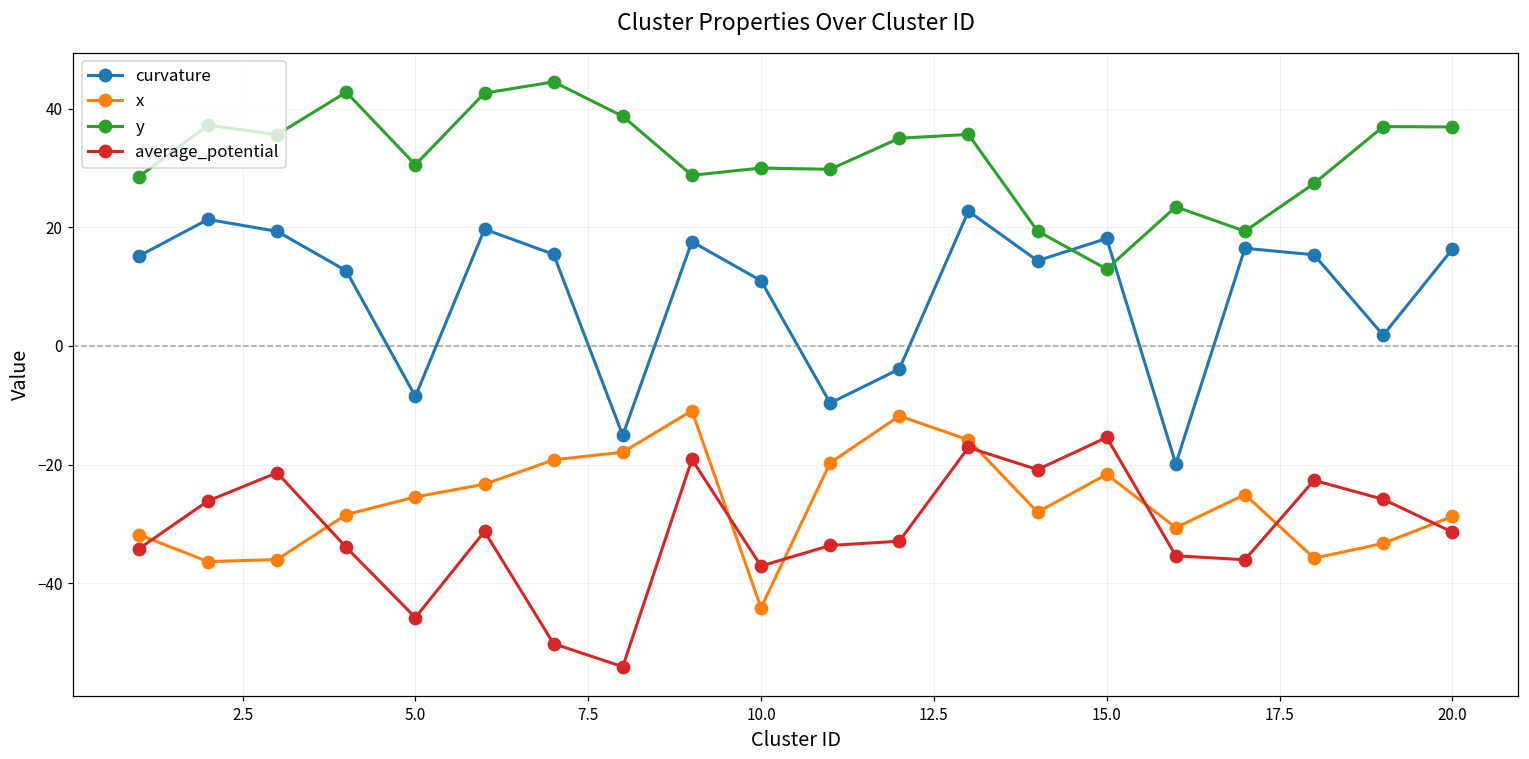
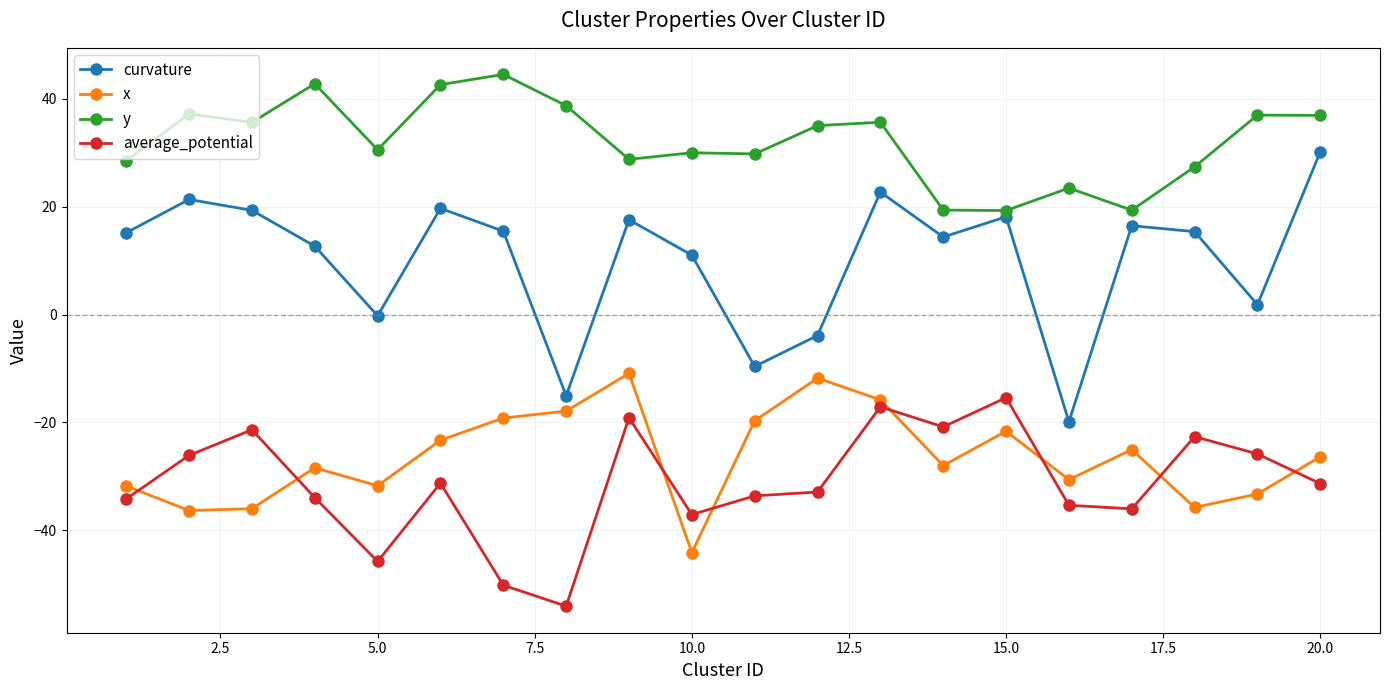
  {
    "curvature": {
-     "5.0": -9,
+     "5.0": 0,
      "10.0": 11,
      "15.0": 18,
-     "20.0": 16
+     "20.0": 30
    },
    "x": {
-     "5.0": -25,
+     "5.0": -32,
      "10.0": -44,
      "15.0": -22,
-     "20.0": -29
+     "20.0": -26
    },
    "y": {
      "5.0": 31,
      "10.0": 30,
-     "15.0": 13,
+     "15.0": 19,
      "20.0": 37
    },
    "average_potential": {
      "5.0": -46,
      "10.0": -37,
      "15.0": -15,
      "20.0": -31
    }
  }
